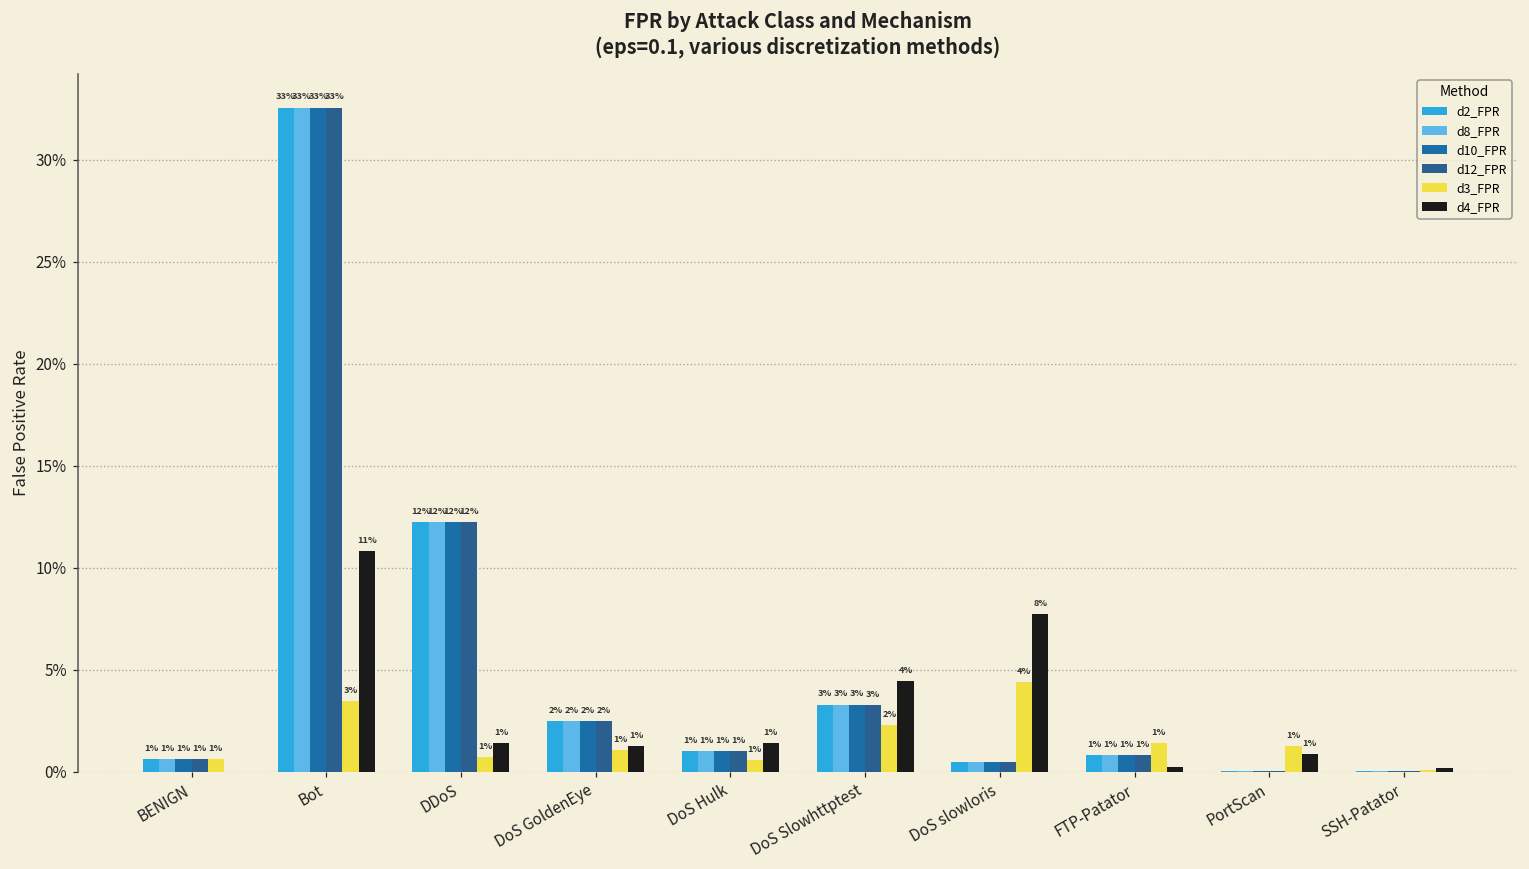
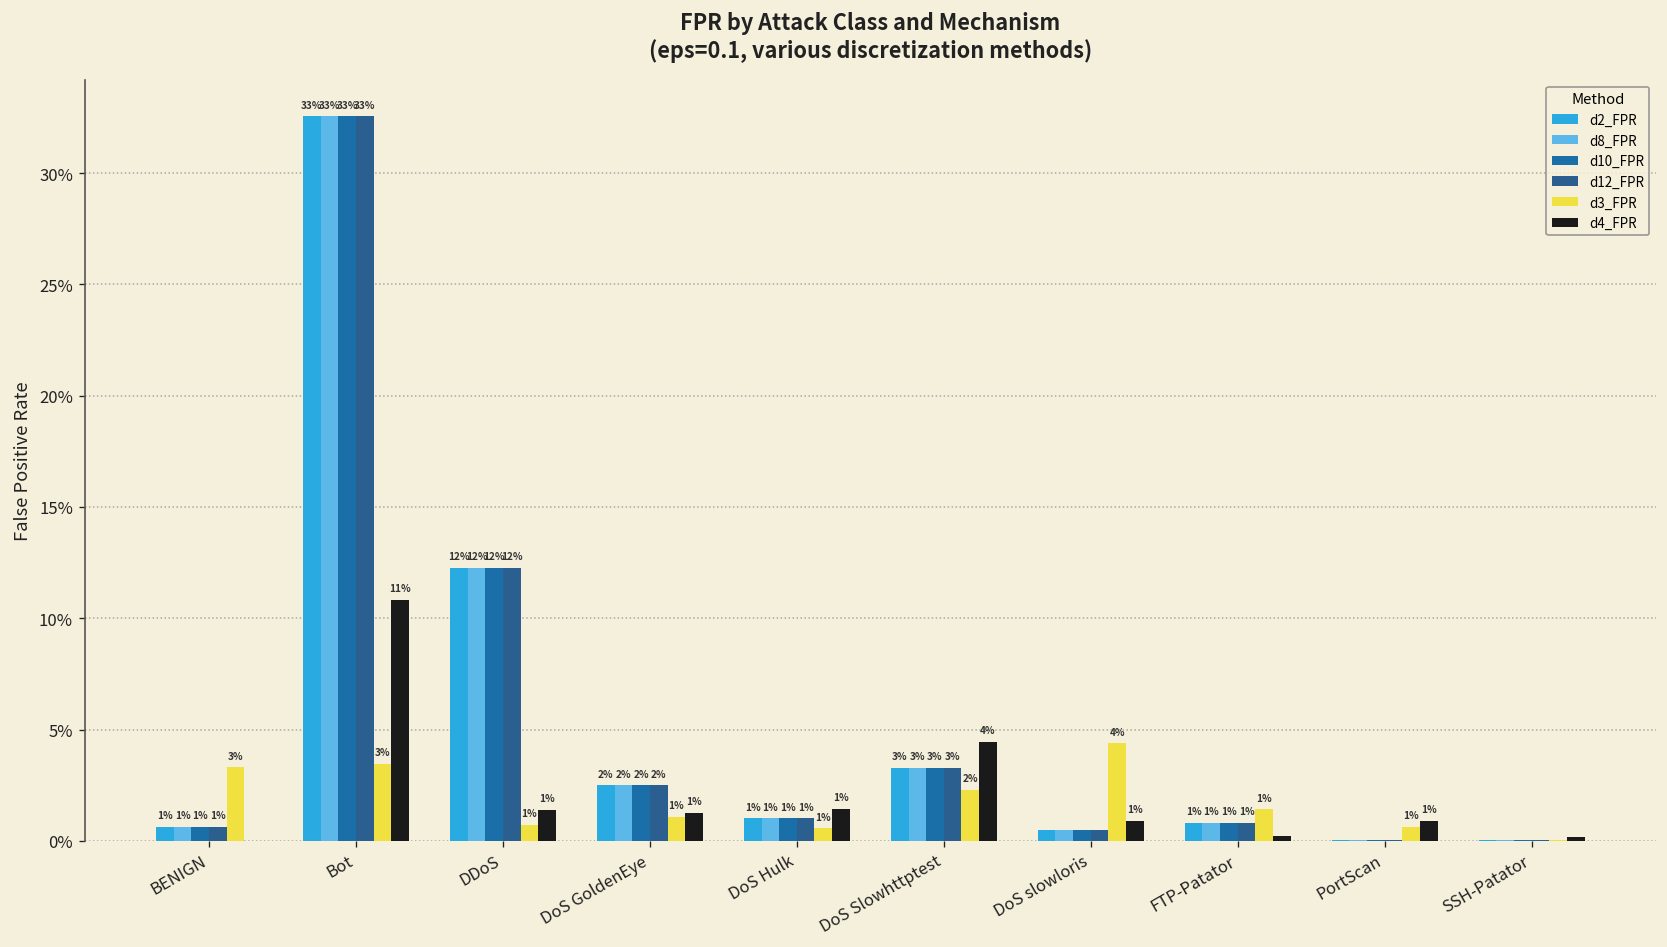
  {
    "d3_FPR": {
-     "BENIGN": "1%",
+     "BENIGN": "3%",
      "Bot": "3%",
      "DDoS": "1%",
      "DoS GoldenEye": "1%",
      "DoS Hulk": "1%",
      "DoS Slowhttptest": "2%",
      "DoS slowloris": "4%",
      "FTP-Patator": "1%",
-     "PortScan": "1.2%"
+     "PortScan": "0.6%"
    },
    "d4_FPR": {
      "Bot": "11%",
      "DDoS": "1%",
      "DoS GoldenEye": "1%",
      "DoS Hulk": "1%",
      "DoS Slowhttptest": "4%",
-     "DoS slowloris": "8%",
+     "DoS slowloris": "1%",
      "PortScan": "1%"
    }
  }
